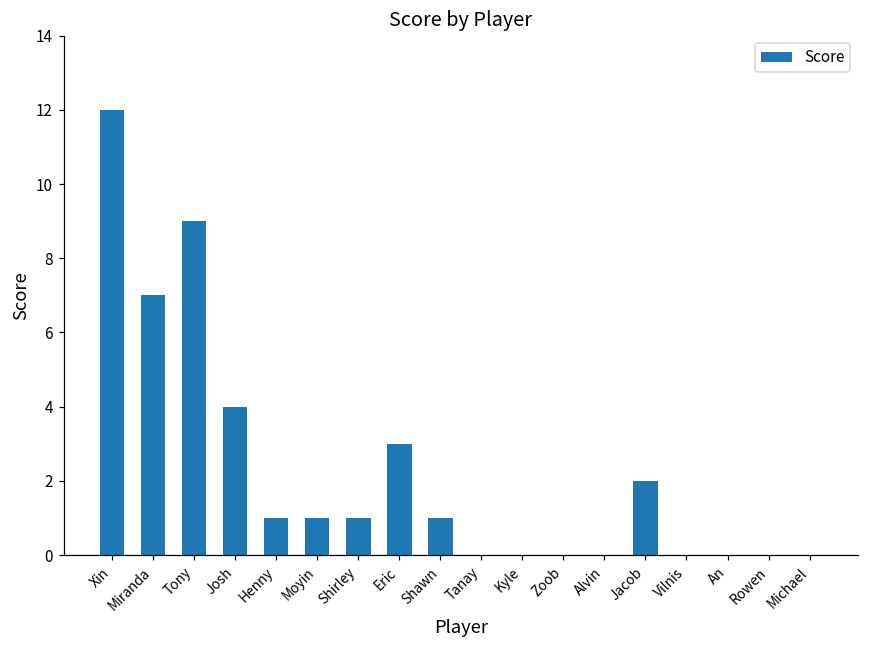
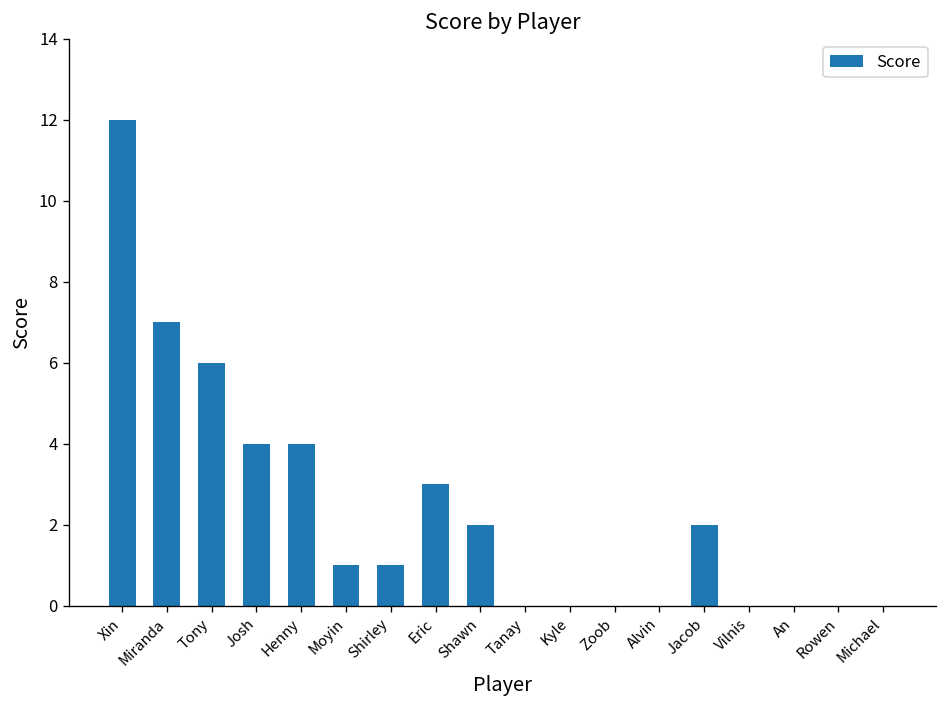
  {
    "Xin": 12,
    "Miranda": 7,
-   "Tony": 9,
+   "Tony": 6,
    "Josh": 4,
-   "Henny": 1,
+   "Henny": 4,
    "Moyin": 1,
    "Shirley": 1,
    "Eric": 3,
-   "Shawn": 1,
+   "Shawn": 2,
    "Tanay": 0,
    "Kyle": 0,
    "Zoob": 0,
    "Alvin": 0,
    "Jacob": 2,
    "Vilnis": 0,
    "An": 0,
    "Rowen": 0,
    "Michael": 0
  }
